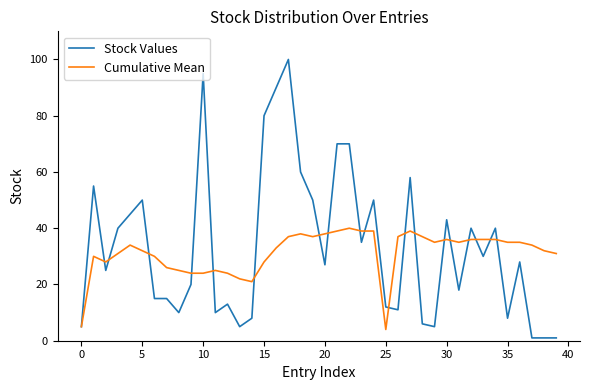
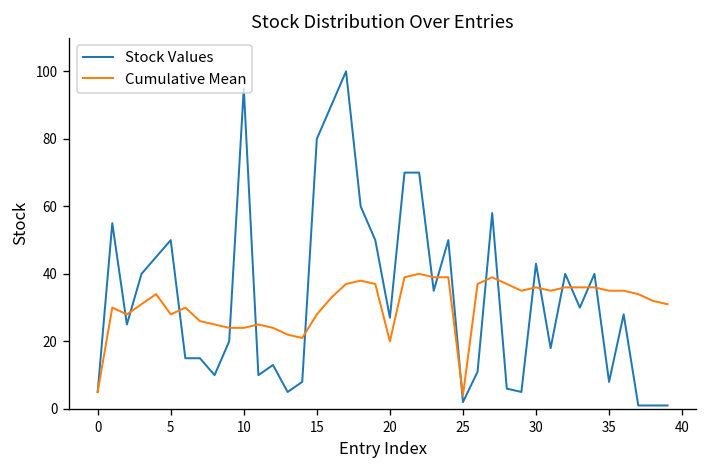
  {
    "Stock Values": {
      "5": 50,
      "15": 80,
      "20": 27,
-     "25": 12,
+     "25": 2,
      "30": 43,
      "35": 8
    },
    "Cumulative Mean": {
-     "5": 32,
+     "5": 28,
      "10": 24,
      "15": 28,
-     "20": 38,
+     "20": 20,
      "25": 4,
      "30": 36,
      "35": 35
    }
  }
